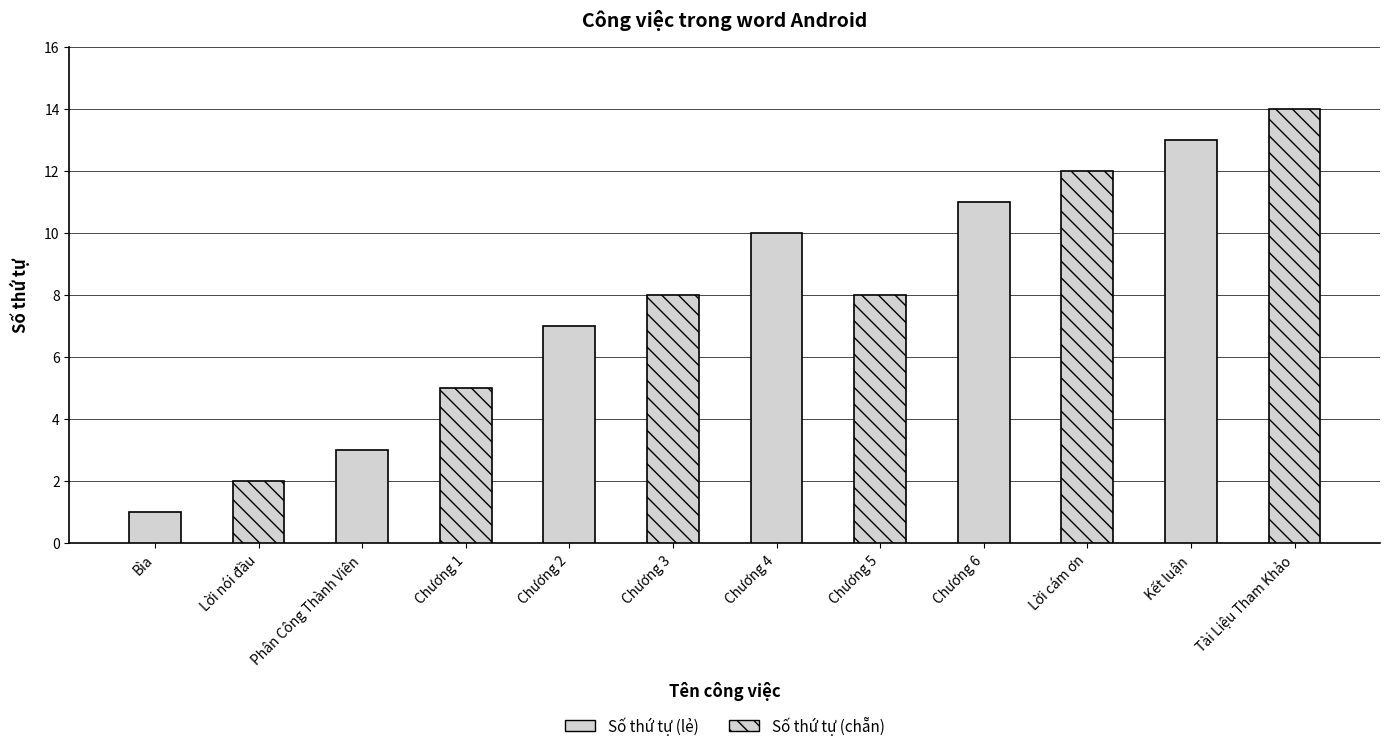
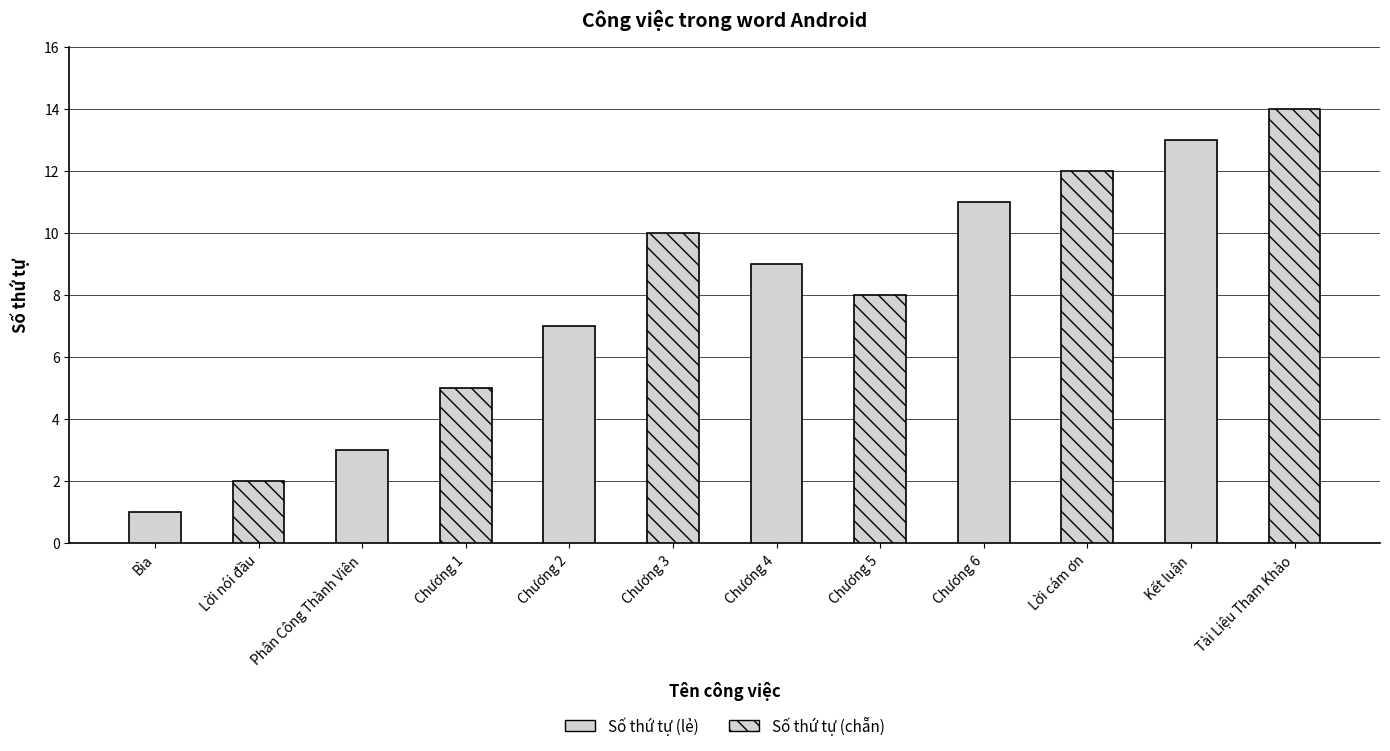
  {
    "Bìa": 1,
    "Lời nói đầu": 2,
    "Phân Công Thành Viên": 3,
    "Chương 1": 5,
    "Chương 2": 7,
-   "Chương 3": 8,
-   "Chương 4": 10,
+   "Chương 3": 10,
+   "Chương 4": 9,
    "Chương 5": 8,
    "Chương 6": 11,
    "Lời cám ơn": 12,
    "Kết luận": 13,
    "Tài Liệu Tham Khảo": 14
  }
